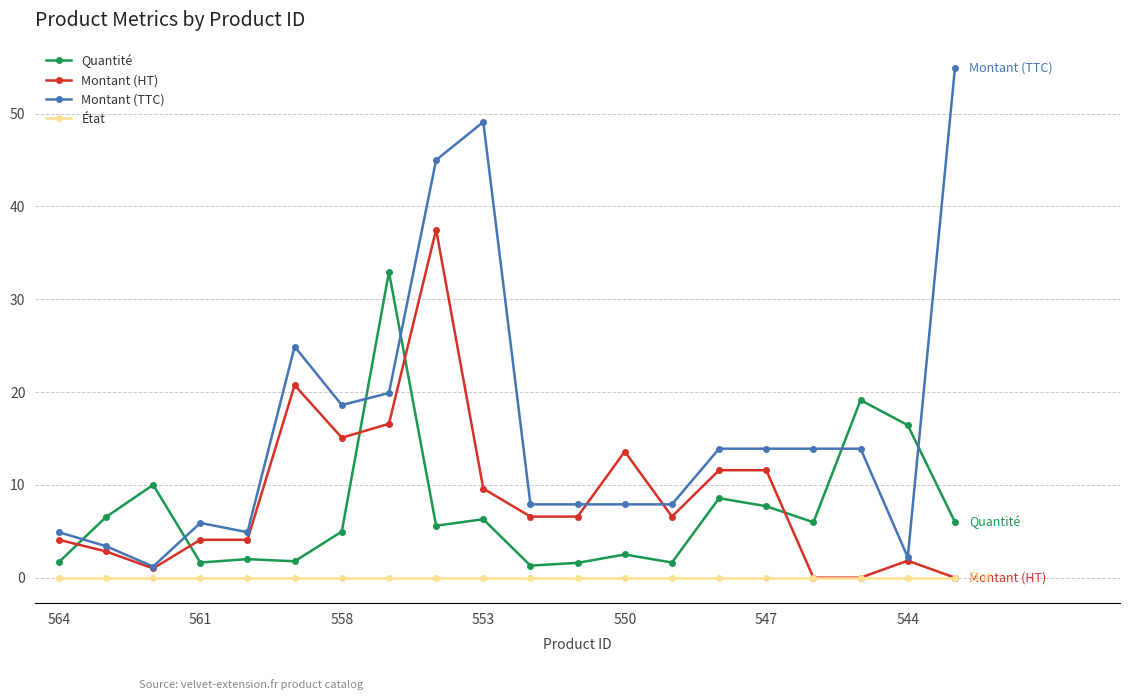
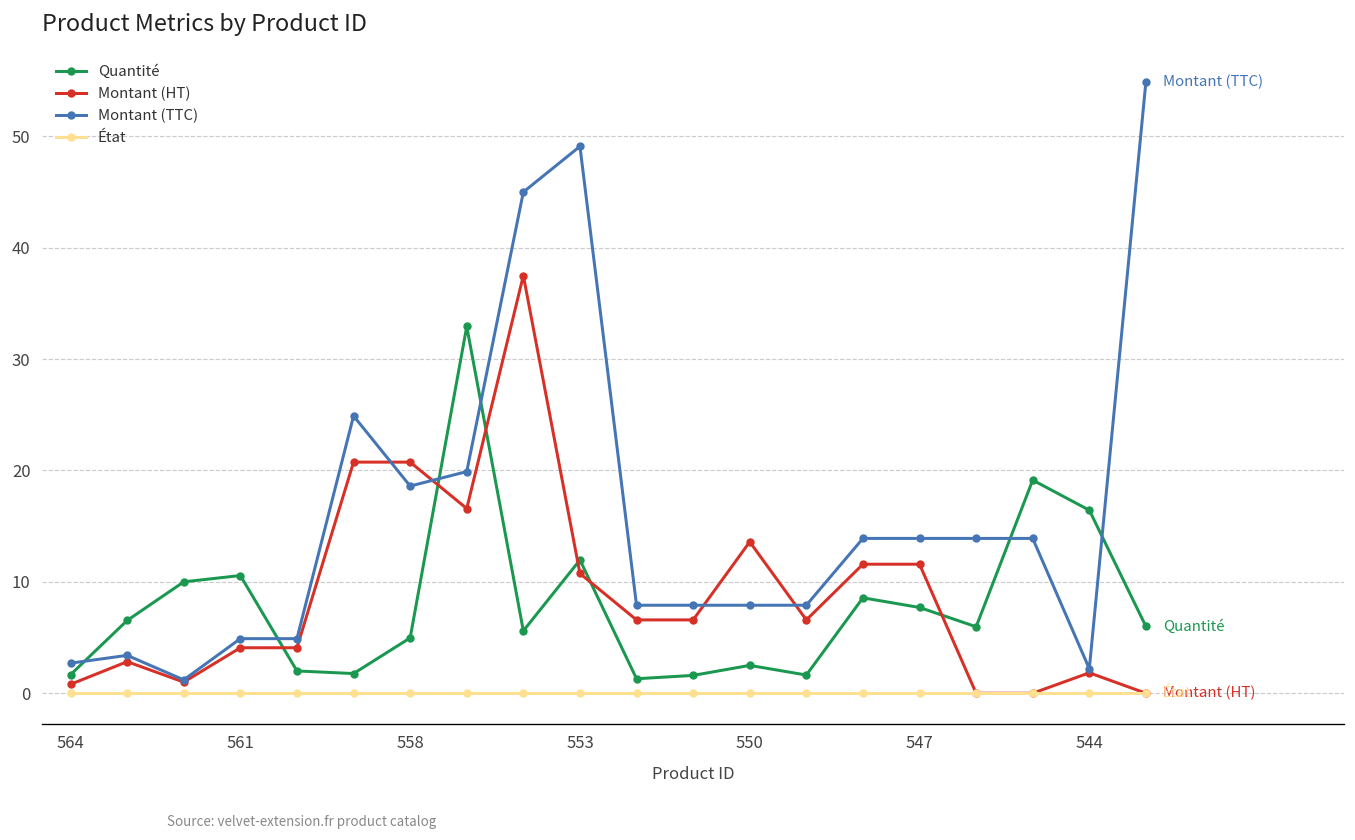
  {
    "Quantité": {
      "564": 2,
-     "561": 2,
+     "561": 11,
      "558": 5,
-     "553": 6,
+     "553": 12,
      "550": 3,
      "547": 8,
      "544": 16
    },
    "Montant (HT)": {
-     "564": 4,
+     "564": 1,
      "561": 4,
-     "558": 15,
-     "553": 10,
+     "558": 21,
+     "553": 11,
      "550": 14,
      "547": 12,
      "544": 2
    },
    "Montant (TTC)": {
-     "564": 5,
-     "561": 6,
+     "564": 3,
+     "561": 5,
      "558": 19,
      "553": 49,
      "550": 8,
      "547": 14,
      "544": 2
    },
    "État": {
      "564": 0,
      "561": 0,
      "558": 0,
      "553": 0,
      "550": 0,
      "547": 0,
      "544": 0
    }
  }
